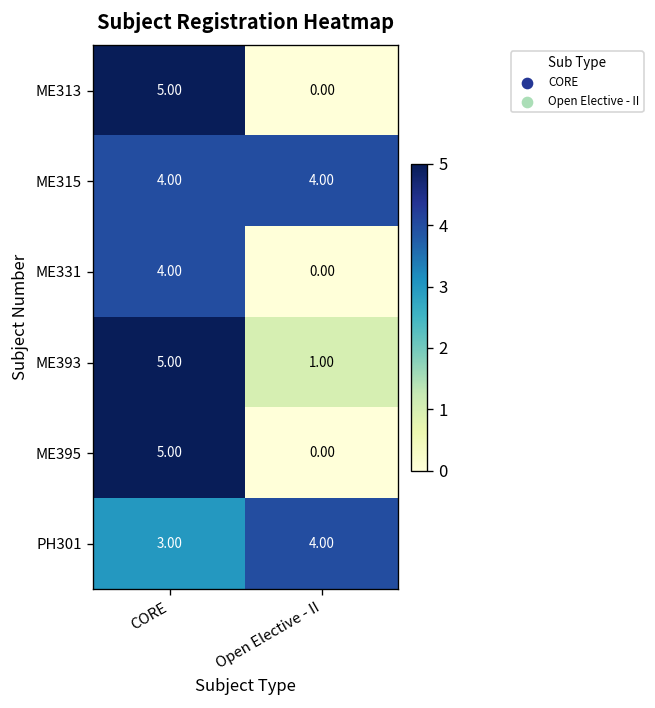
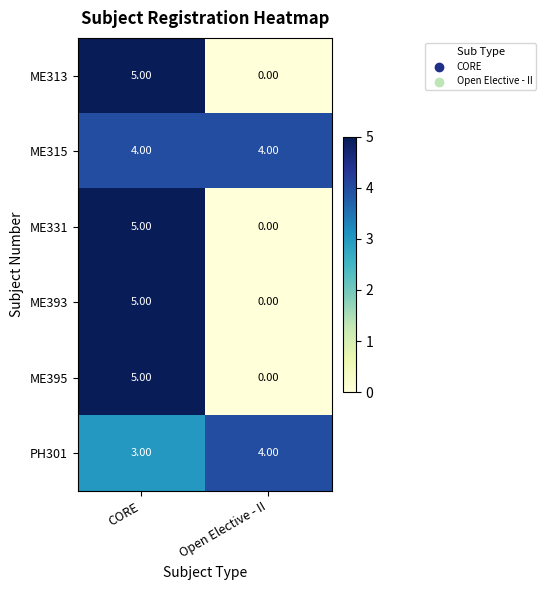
  {
    "ME313": {
      "CORE": 5.00,
      "Open Elective - II": 0.00
    },
    "ME315": {
      "CORE": 4.00,
      "Open Elective - II": 4.00
    },
    "ME331": {
-     "CORE": 4.00,
+     "CORE": 5.00,
      "Open Elective - II": 0.00
    },
    "ME393": {
      "CORE": 5.00,
-     "Open Elective - II": 1.00
+     "Open Elective - II": 0.00
    },
    "ME395": {
      "CORE": 5.00,
      "Open Elective - II": 0.00
    },
    "PH301": {
      "CORE": 3.00,
      "Open Elective - II": 4.00
    }
  }
